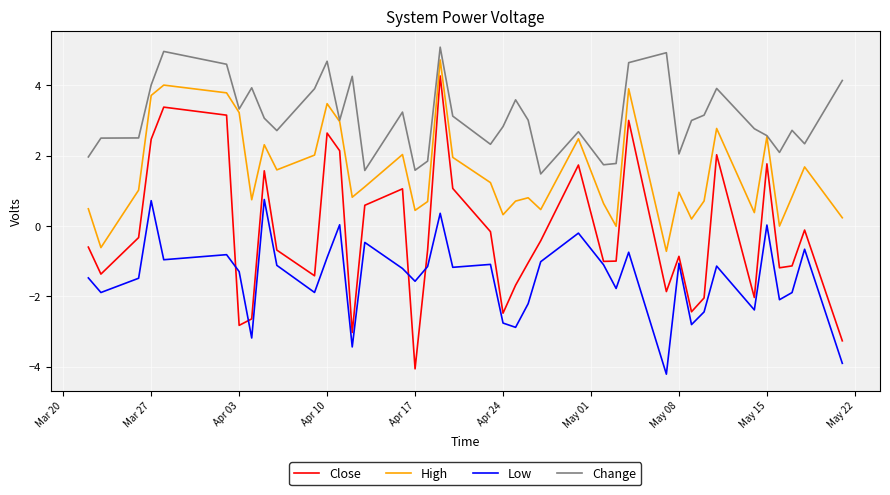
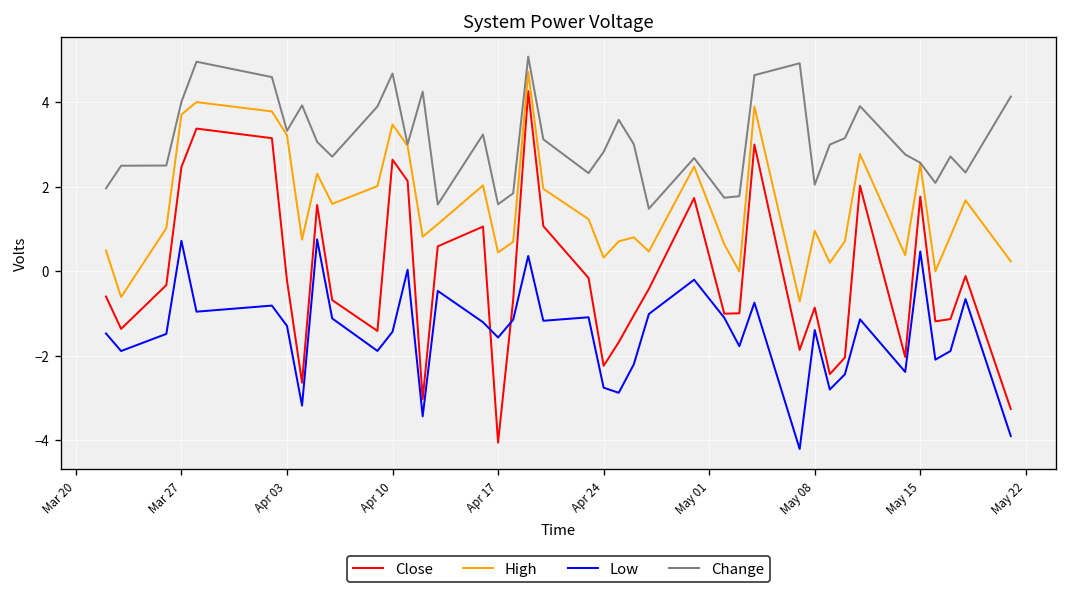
  {
    "Close": {
      "Mar 27": 2.5,
-     "Apr 03": -2.8,
+     "Apr 03": -0.2,
      "Apr 10": 2.6,
      "Apr 17": -4.1,
-     "Apr 24": -2.5,
+     "Apr 24": -2.2,
      "May 08": -0.9,
      "May 15": 1.8
    },
    "High": {
      "Mar 27": 3.7,
      "Apr 03": 3.2,
      "Apr 10": 3.5,
      "Apr 17": 0.4,
      "Apr 24": 0.3,
      "May 08": 1.0
    },
    "Low": {
      "Mar 27": 0.7,
      "Apr 03": -1.3,
-     "Apr 10": -0.9,
+     "Apr 10": -1.4,
      "Apr 17": -1.6,
      "Apr 24": -2.8,
-     "May 08": -1.1,
-     "May 15": 0.0
+     "May 08": -1.4,
+     "May 15": 0.5
    },
    "Change": {
      "Mar 27": 4.0,
      "Apr 03": 3.3,
      "Apr 10": 4.7,
      "Apr 17": 1.6,
      "Apr 24": 2.8,
      "May 08": 2.0
    }
  }
